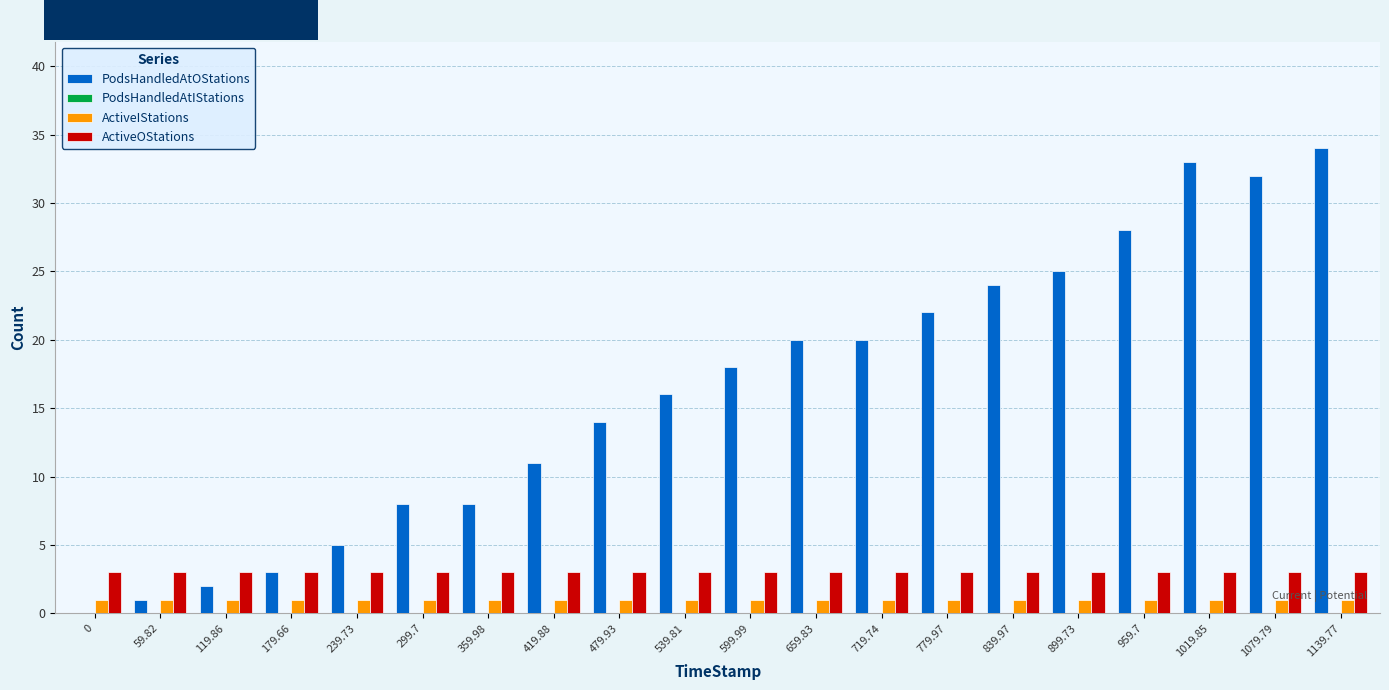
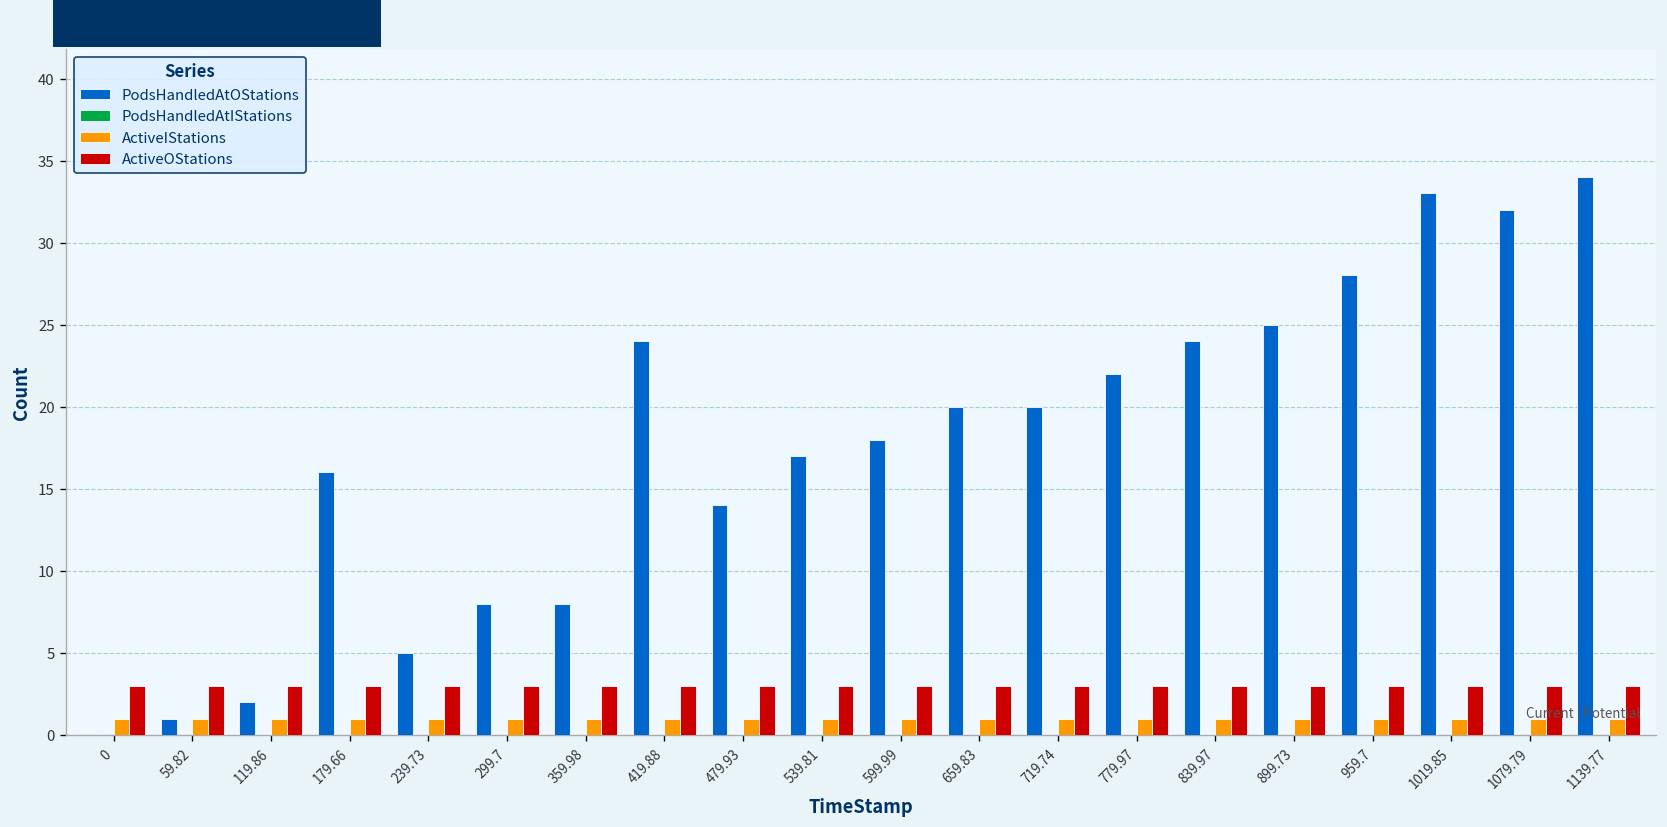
  {
    "PodsHandledAtOStations": {
      "0": 0,
      "59.82": 1,
      "119.86": 2,
-     "179.66": 3,
+     "179.66": 16,
      "239.73": 5,
      "299.7": 8,
      "359.98": 8,
-     "419.88": 11,
+     "419.88": 24,
      "479.93": 14,
-     "539.81": 16,
+     "539.81": 17,
      "599.99": 18,
      "659.83": 20,
      "719.74": 20,
      "779.97": 22,
      "839.97": 24,
      "899.73": 25,
      "959.7": 28,
      "1019.85": 33,
      "1079.79": 32,
      "1139.77": 34
    },
    "PodsHandledAtIStations": {
      "0": 0,
      "59.82": 0,
      "119.86": 0,
      "179.66": 0,
      "239.73": 0,
      "299.7": 0,
      "359.98": 0,
      "419.88": 0,
      "479.93": 0,
      "539.81": 0,
      "599.99": 0,
      "659.83": 0,
      "719.74": 0,
      "779.97": 0,
      "839.97": 0,
      "899.73": 0,
      "959.7": 0,
      "1019.85": 0,
      "1079.79": 0,
      "1139.77": 0
    },
    "ActiveIStations": {
      "0": 1,
      "59.82": 1,
      "119.86": 1,
      "179.66": 1,
      "239.73": 1,
      "299.7": 1,
      "359.98": 1,
      "419.88": 1,
      "479.93": 1,
      "539.81": 1,
      "599.99": 1,
      "659.83": 1,
      "719.74": 1,
      "779.97": 1,
      "839.97": 1,
      "899.73": 1,
      "959.7": 1,
      "1019.85": 1,
      "1079.79": 1,
      "1139.77": 1
    },
    "ActiveOStations": {
      "0": 3,
      "59.82": 3,
      "119.86": 3,
      "179.66": 3,
      "239.73": 3,
      "299.7": 3,
      "359.98": 3,
      "419.88": 3,
      "479.93": 3,
      "539.81": 3,
      "599.99": 3,
      "659.83": 3,
      "719.74": 3,
      "779.97": 3,
      "839.97": 3,
      "899.73": 3,
      "959.7": 3,
      "1019.85": 3,
      "1079.79": 3,
      "1139.77": 3
    }
  }
